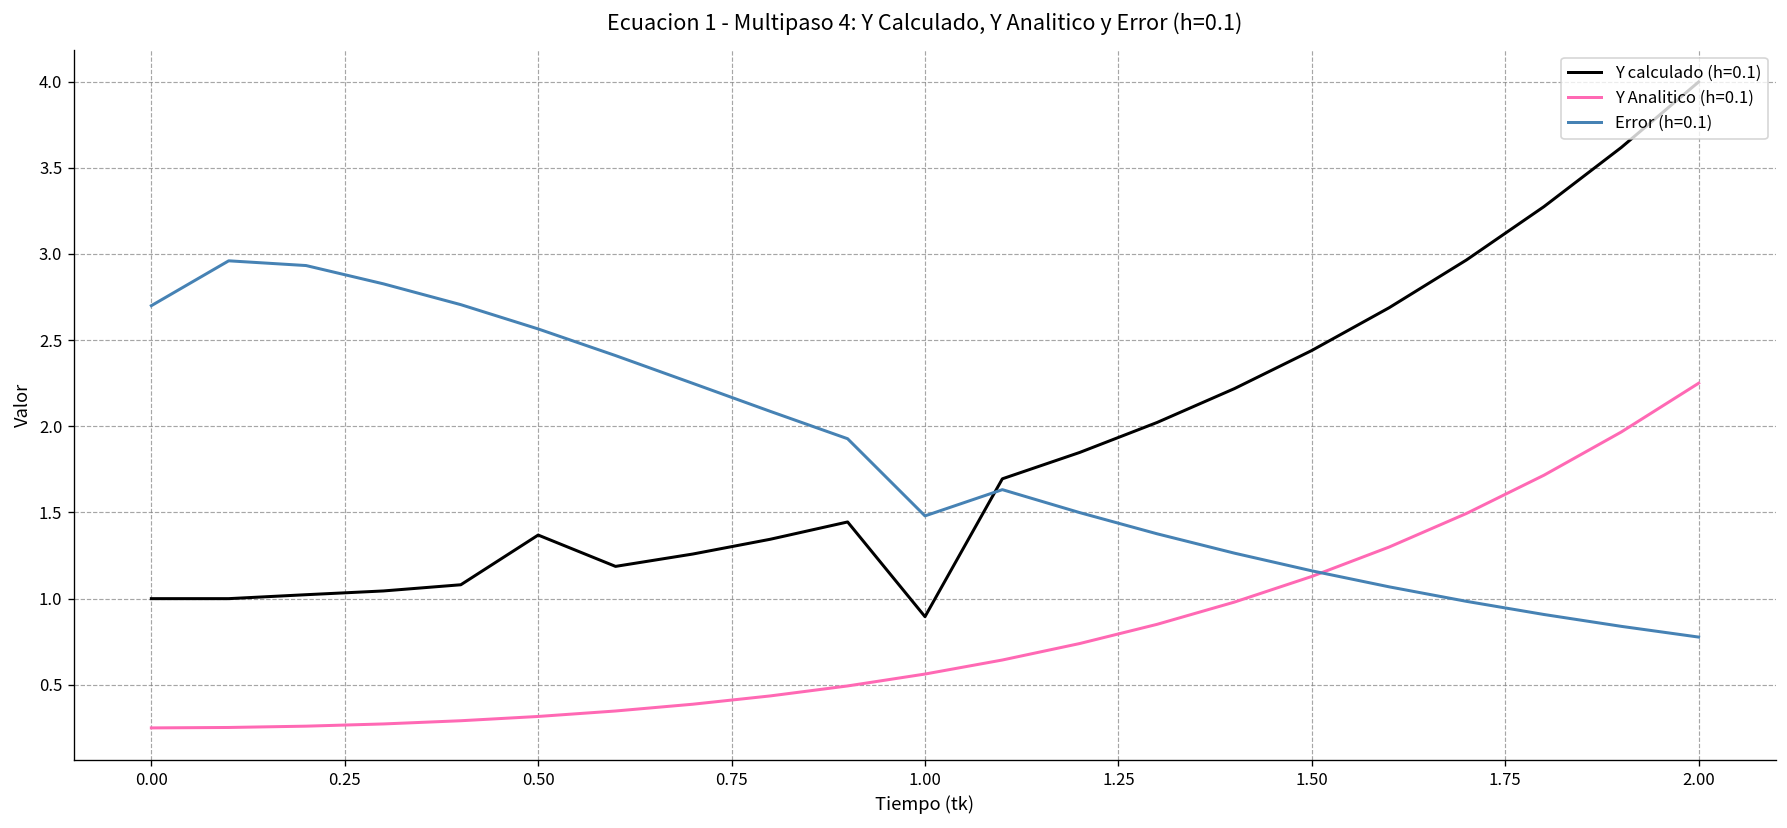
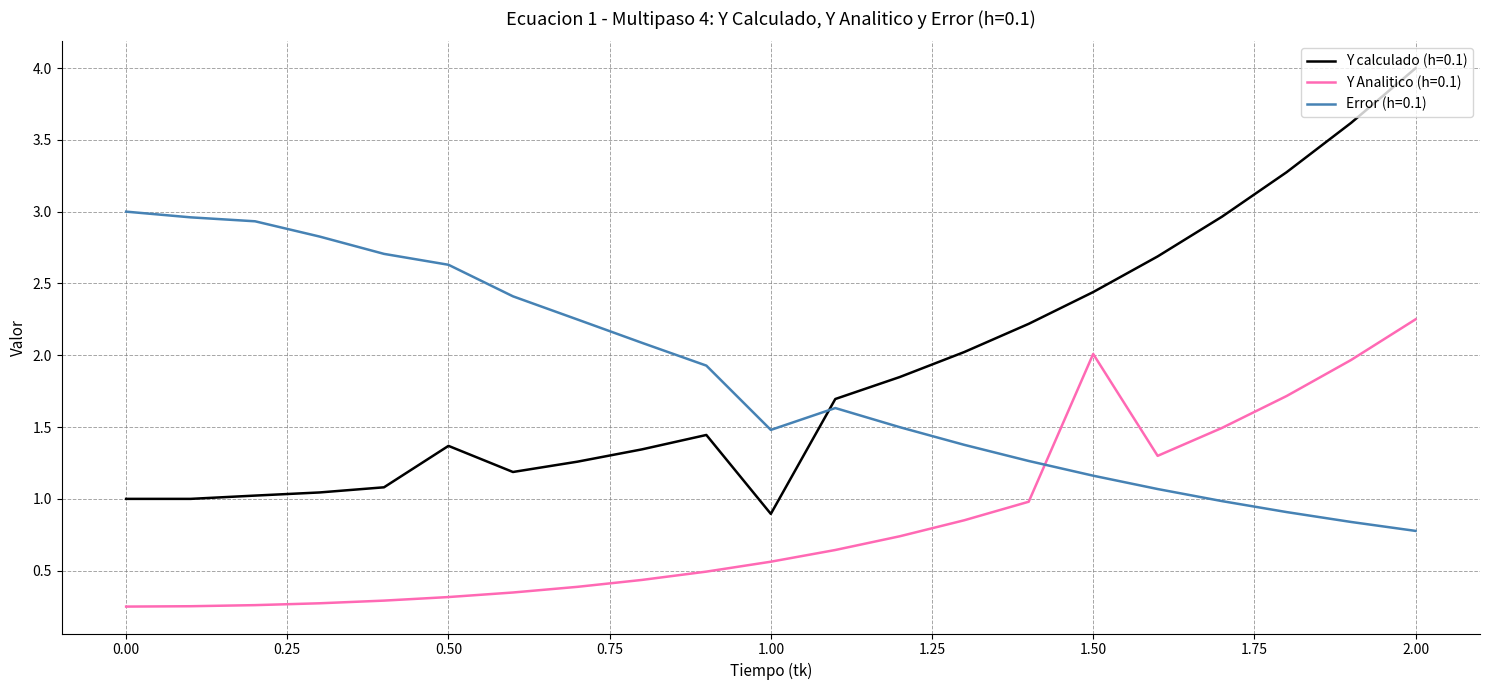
  {
    "Y calculado (h=0.1)": {
      "0.00": 1.00,
      "0.50": 1.37,
      "1.00": 0.90,
      "1.50": 2.44
    },
    "Y Analitico (h=0.1)": {
      "0.00": 0.25,
      "0.50": 0.32,
      "1.00": 0.56,
-     "1.50": 1.13,
+     "1.50": 2.01,
      "2.00": 2.25
    },
    "Error (h=0.1)": {
-     "0.00": 2.7,
-     "0.50": 2.57,
+     "0.00": 3.0,
+     "0.50": 2.63,
      "1.00": 1.48,
      "1.50": 1.16,
      "2.00": 0.78
    }
  }
